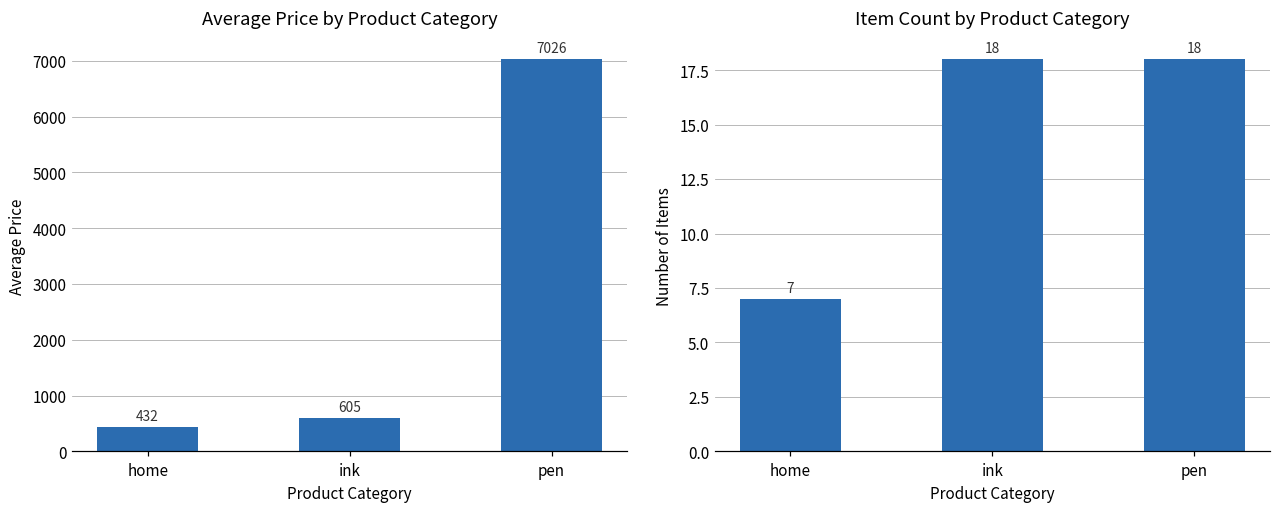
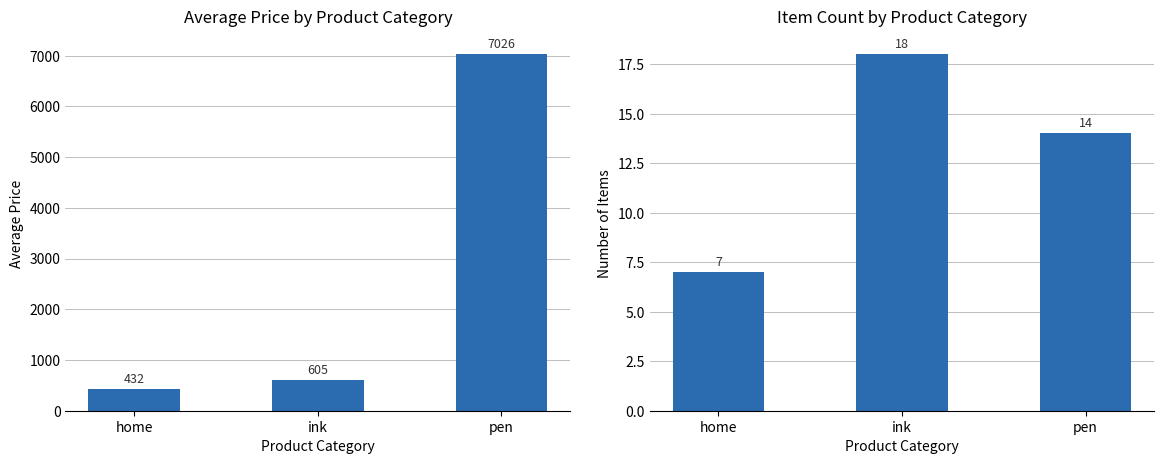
  {
    "Average Price by Product Category": {
      "home": 432,
      "ink": 605,
      "pen": 7026
    },
    "Item Count by Product Category": {
      "home": 7,
      "ink": 18,
-     "pen": 18
+     "pen": 14
    }
  }
